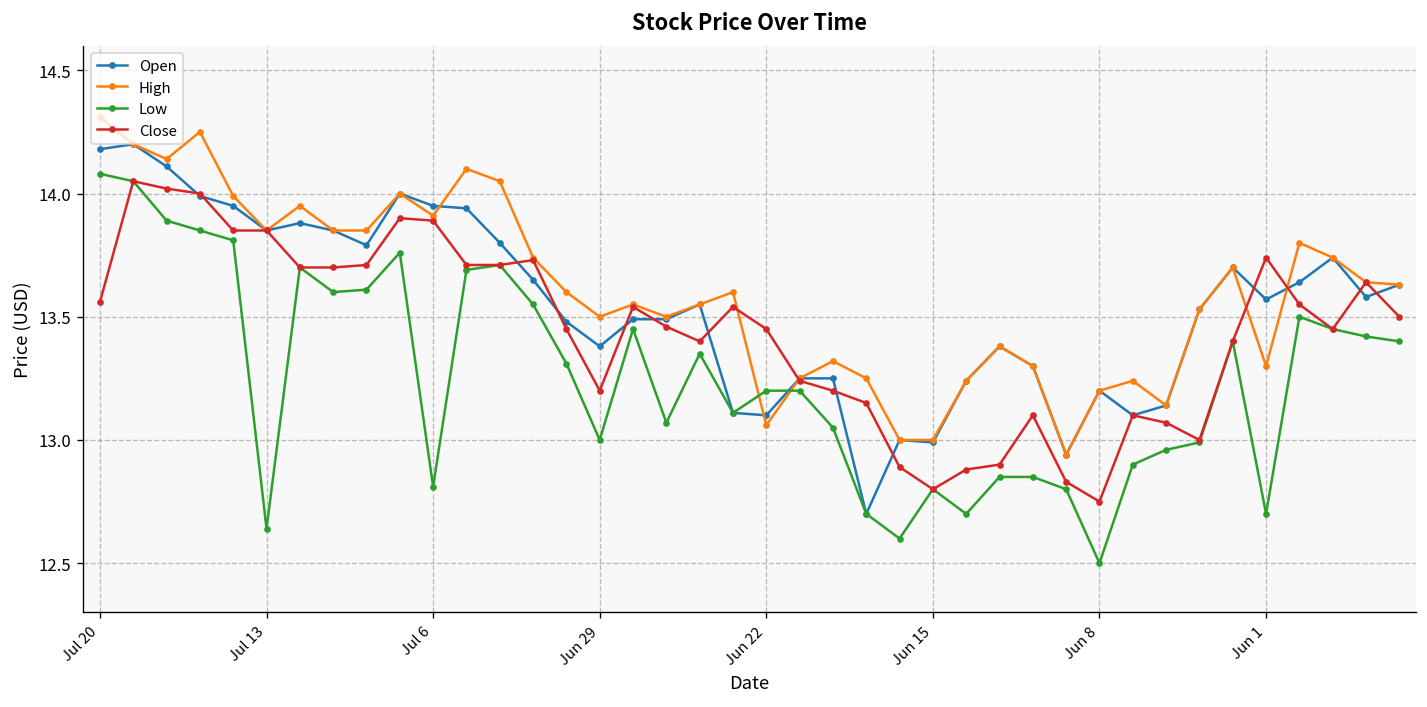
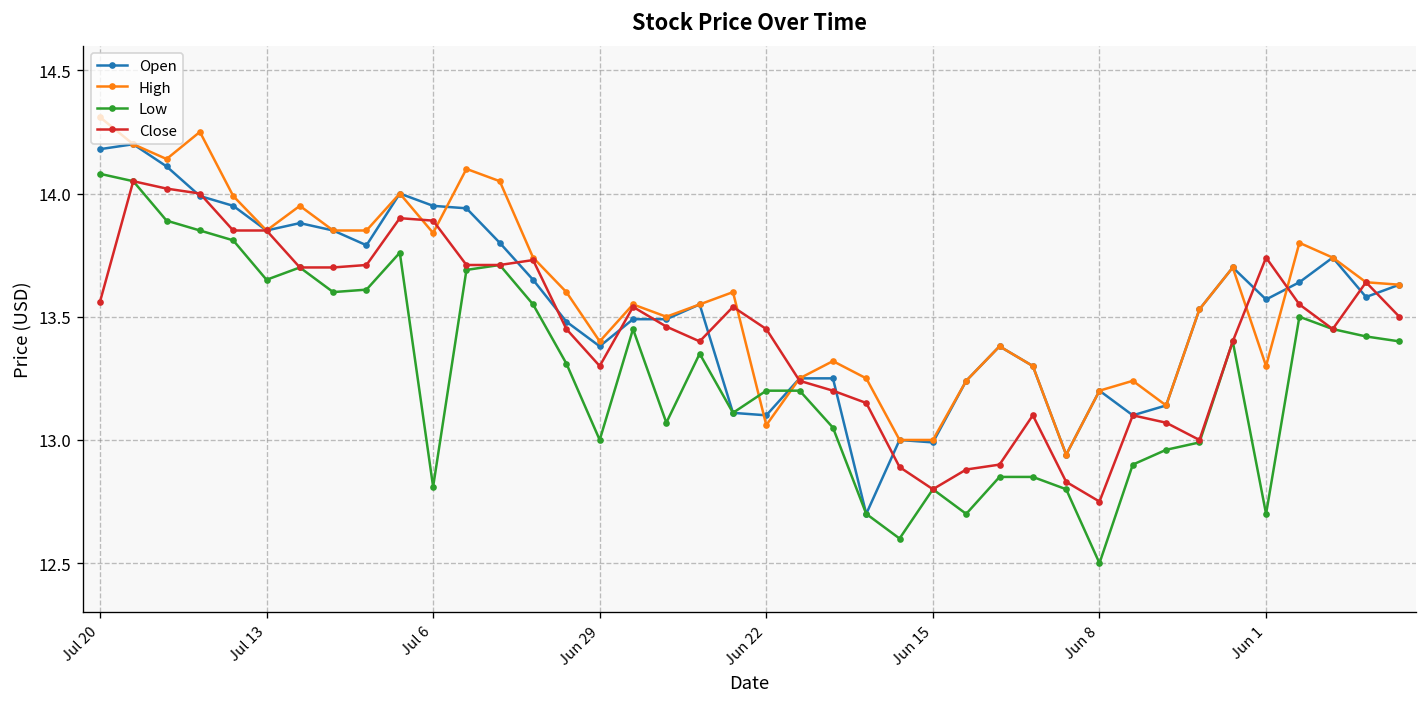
  {
    "Open": {
      "Jul 6": 13.95,
      "Jun 29": 13.38,
      "Jun 22": 13.10,
      "Jun 1": 13.57
    },
    "High": {
-     "Jul 6": 13.91,
-     "Jun 29": 13.5,
+     "Jul 6": 13.84,
+     "Jun 29": 13.4,
      "Jun 22": 13.06,
      "Jun 1": 13.30
    },
    "Low": {
      "Jul 20": 14.08,
-     "Jul 13": 12.64,
+     "Jul 13": 13.65,
      "Jul 6": 12.81,
      "Jun 29": 13.00,
      "Jun 22": 13.20,
      "Jun 8": 12.50,
      "Jun 1": 12.70
    },
    "Close": {
      "Jul 20": 13.56,
      "Jul 6": 13.9,
-     "Jun 29": 13.2,
+     "Jun 29": 13.3,
      "Jun 22": 13.45,
      "Jun 8": 12.75,
      "Jun 1": 13.74
    }
  }
